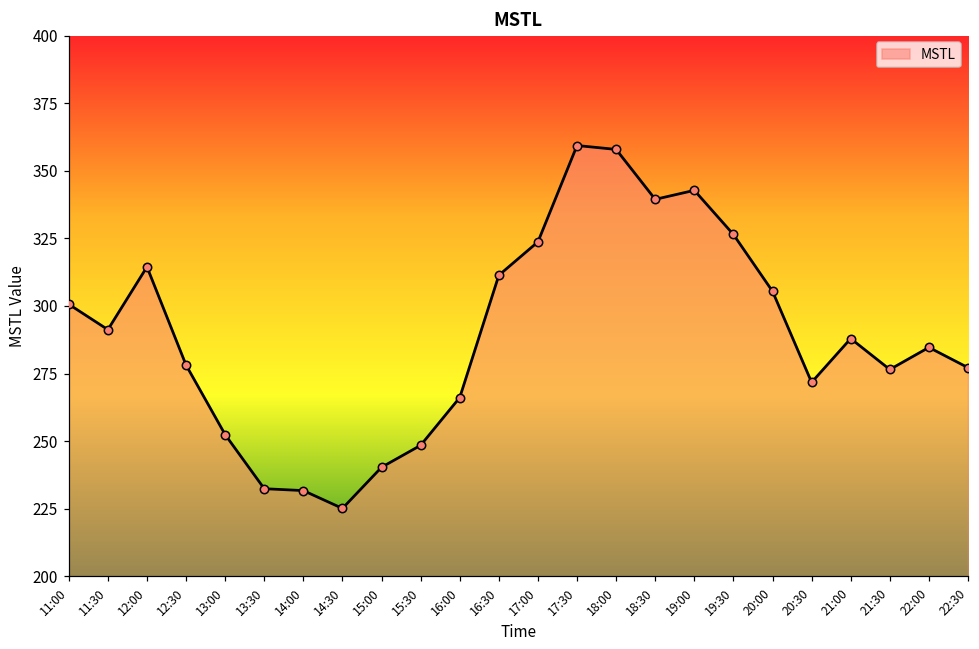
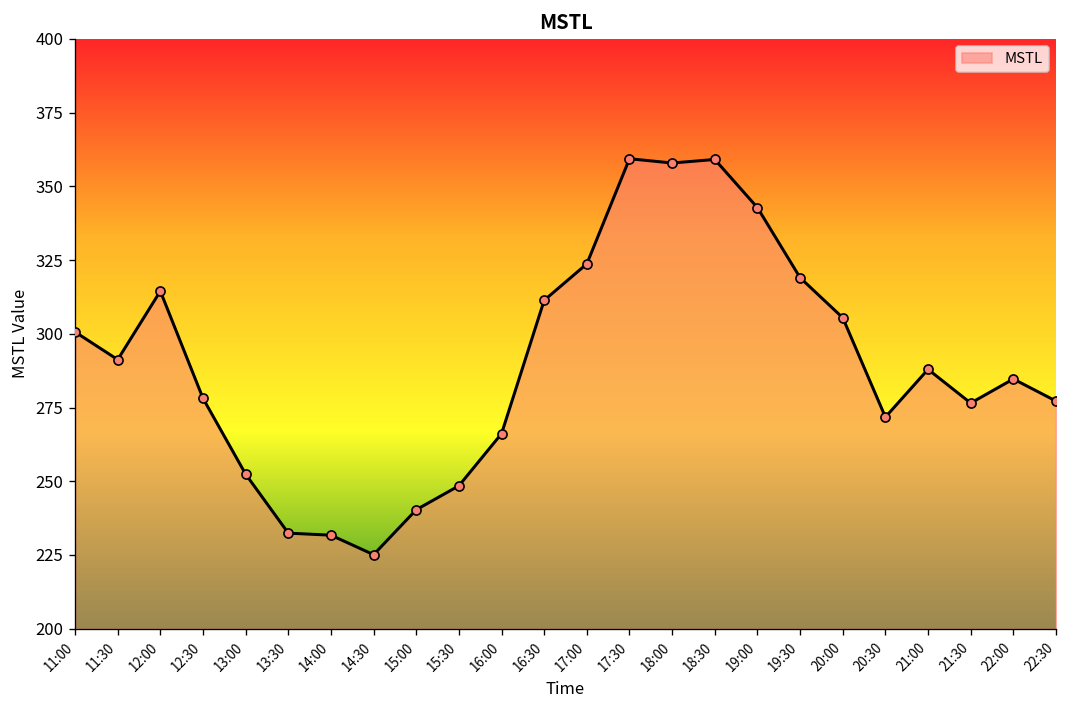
  {
    "11:00": 301,
    "11:30": 291,
    "12:00": 314,
    "12:30": 278,
    "13:00": 252,
    "13:30": 232,
    "14:00": 232,
    "14:30": 225,
    "15:00": 240,
    "15:30": 248,
    "16:00": 266,
    "16:30": 311,
    "17:00": 324,
    "17:30": 359,
    "18:00": 358,
-   "18:30": 339,
+   "18:30": 359,
    "19:00": 343,
-   "19:30": 326,
+   "19:30": 319,
    "20:00": 305,
    "20:30": 272,
    "21:00": 288,
    "21:30": 277,
    "22:00": 285,
    "22:30": 277
  }
